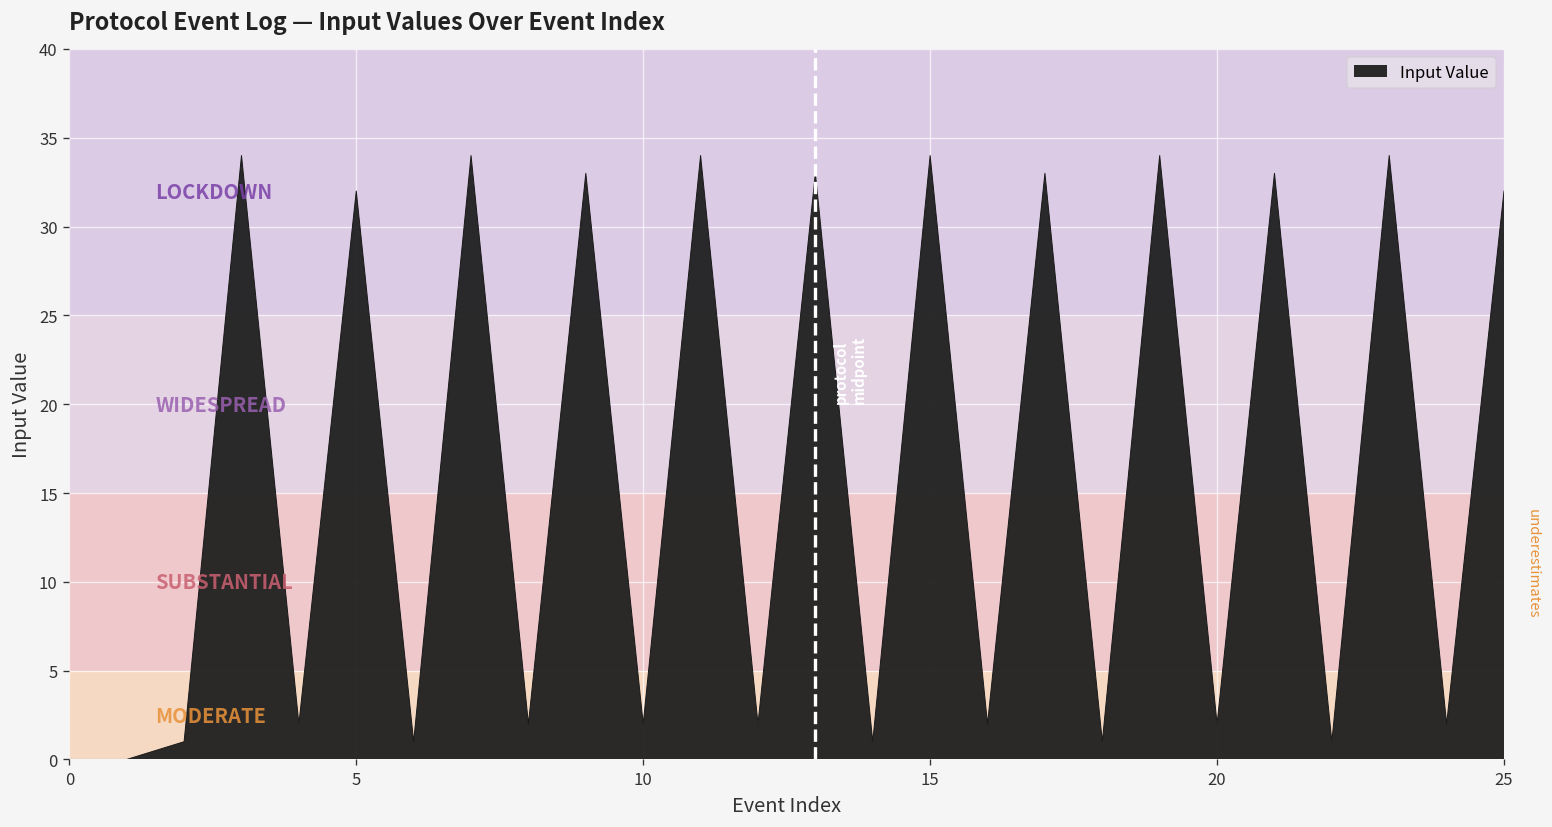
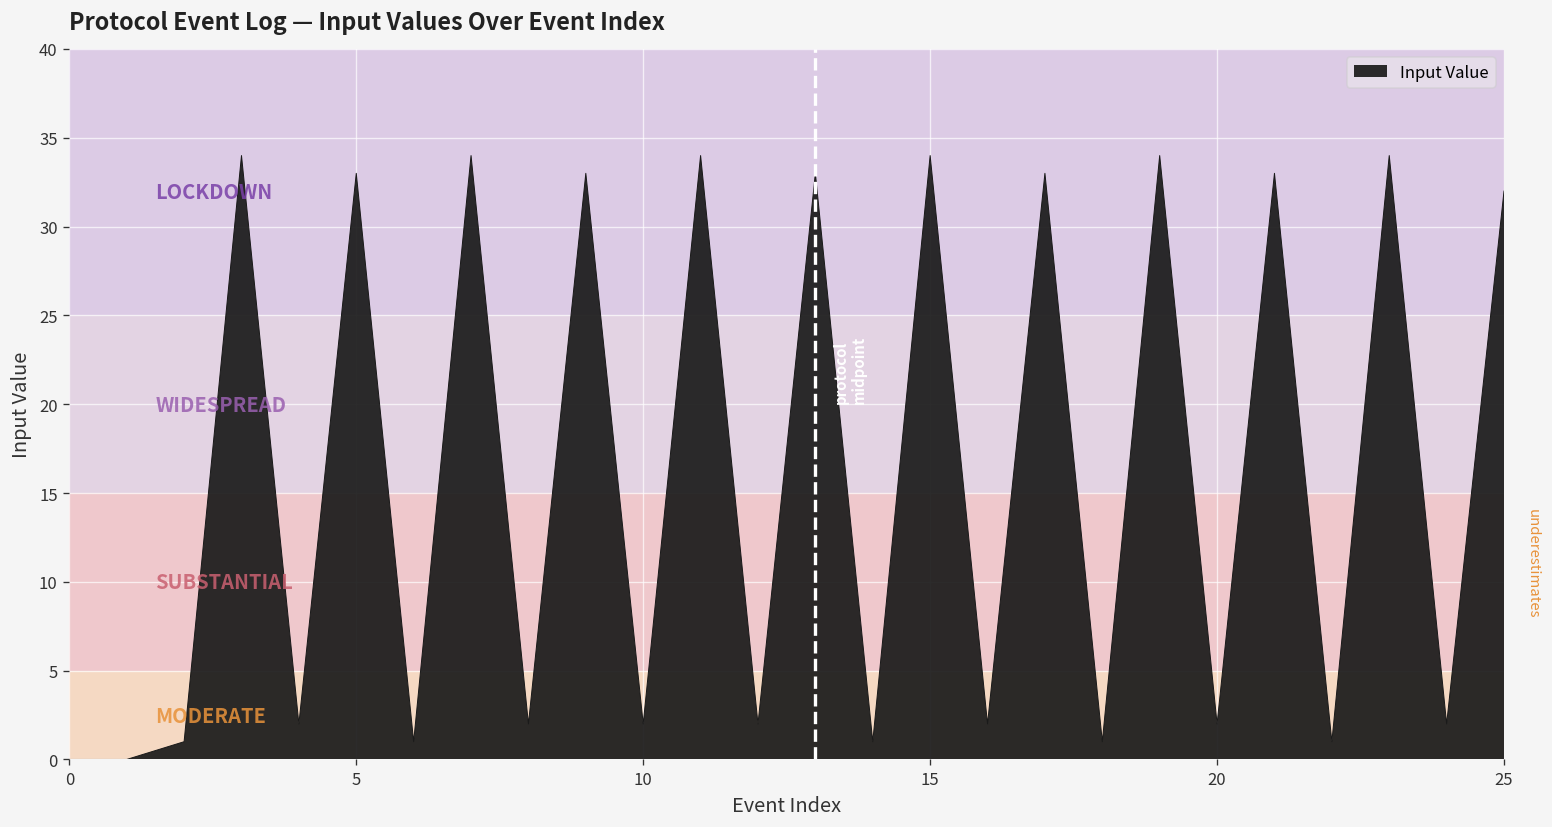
  {
    "0": 0,
-   "5": 32,
+   "5": 33,
    "10": 2,
    "15": 34,
    "20": 2,
    "25": 32
  }
